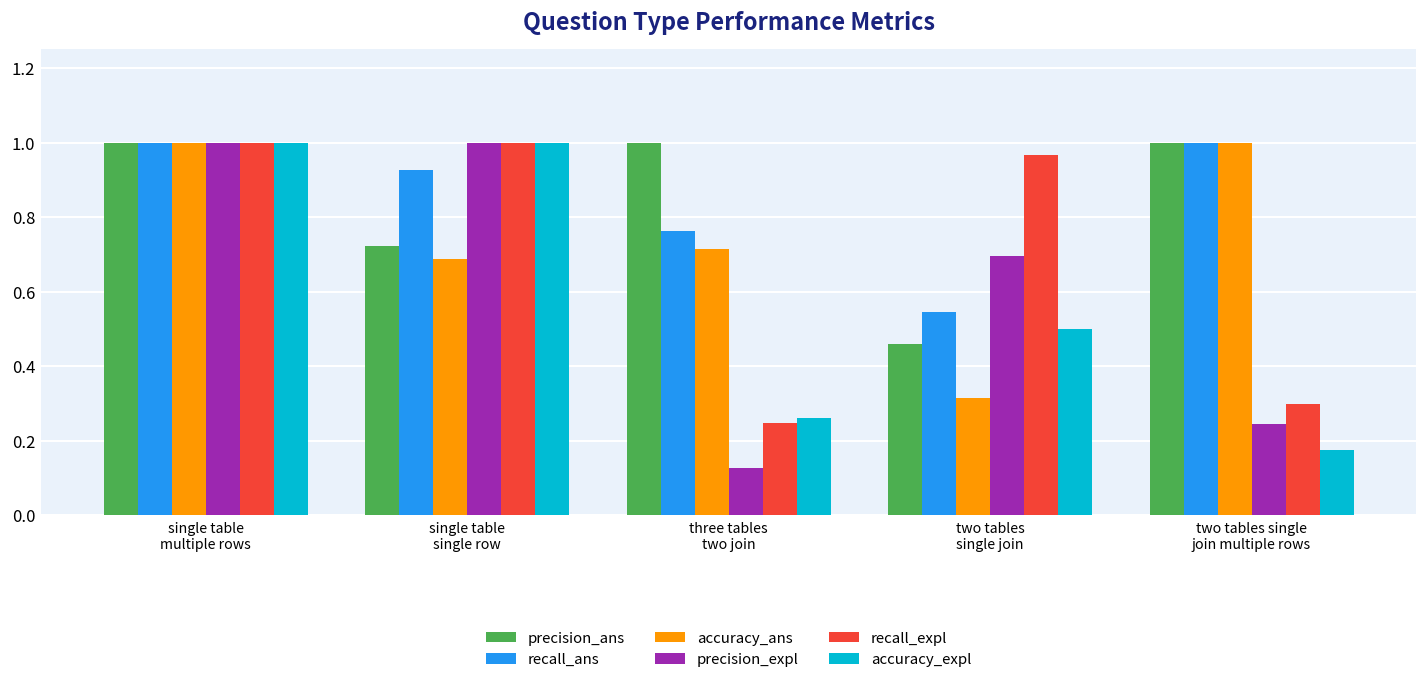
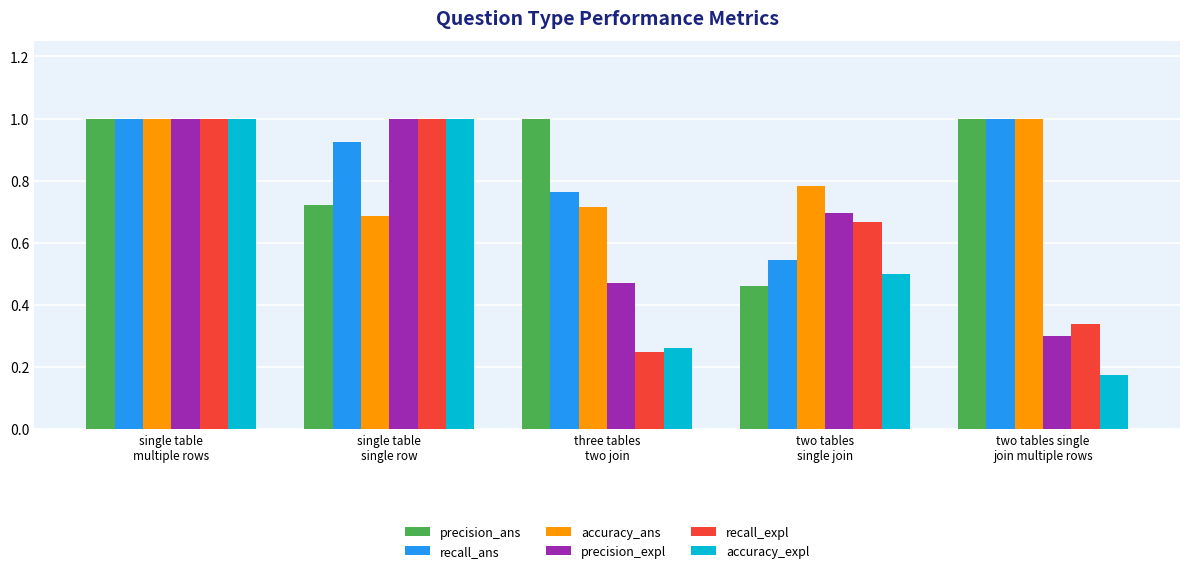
  {
    "precision_ans": {
      "single table multiple rows": 1.00,
      "single table single row": 0.72,
      "three tables two join": 1.00,
      "two tables single join": 0.46,
      "two tables single join multiple rows": 1.00
    },
    "accuracy_ans": {
      "single table multiple rows": 1.00,
      "single table single row": 0.69,
      "three tables two join": 0.72,
-     "two tables single join": 0.32,
+     "two tables single join": 0.78,
      "two tables single join multiple rows": 1.00
    },
    "precision_expl": {
      "single table multiple rows": 1.00,
      "single table single row": 1.00,
-     "three tables two join": 0.13,
+     "three tables two join": 0.47,
      "two tables single join": 0.70,
-     "two tables single join multiple rows": 0.24
+     "two tables single join multiple rows": 0.30
    },
    "recall_expl": {
      "single table multiple rows": 1.00,
      "single table single row": 1.00,
      "three tables two join": 0.25,
-     "two tables single join": 0.97,
-     "two tables single join multiple rows": 0.30
+     "two tables single join": 0.67,
+     "two tables single join multiple rows": 0.34
    }
  }
